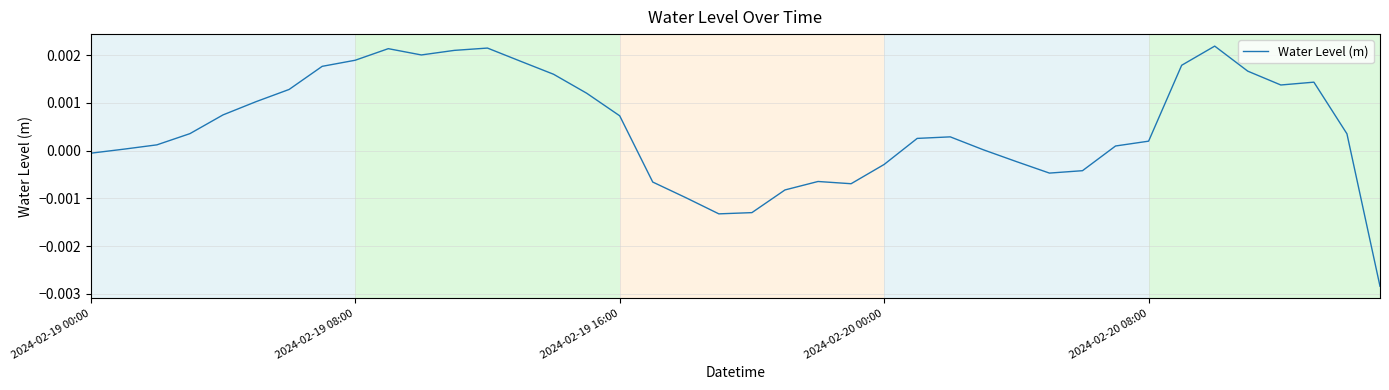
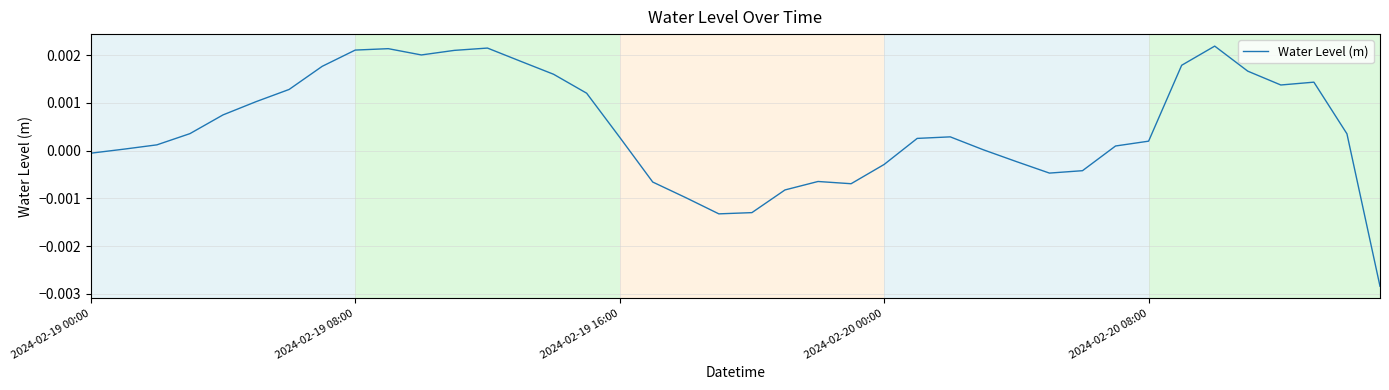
  {
    "2024-02-19 00:00": -0.0001,
-   "2024-02-19 08:00": 0.0019,
-   "2024-02-19 16:00": 0.0007,
+   "2024-02-19 08:00": 0.0021,
+   "2024-02-19 16:00": 0.0003,
    "2024-02-20 00:00": -0.0003,
    "2024-02-20 08:00": 0.0002
  }
